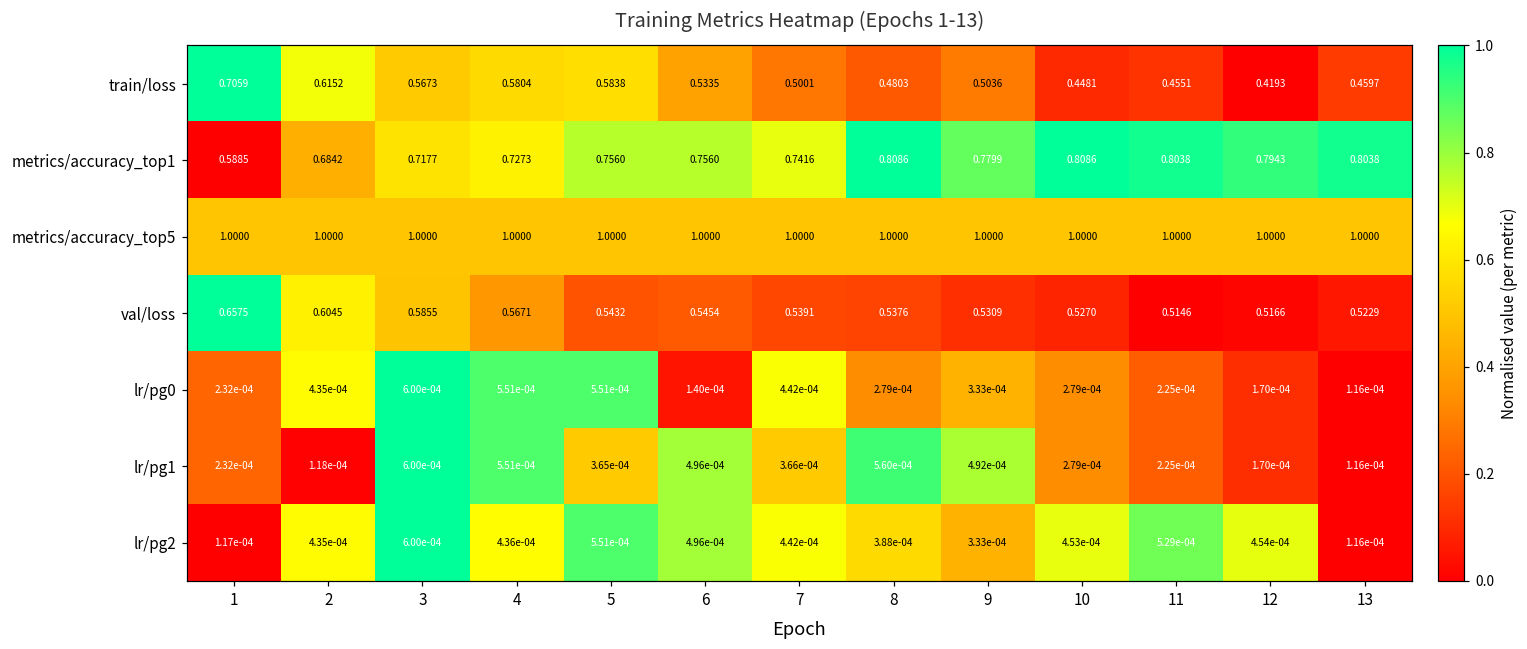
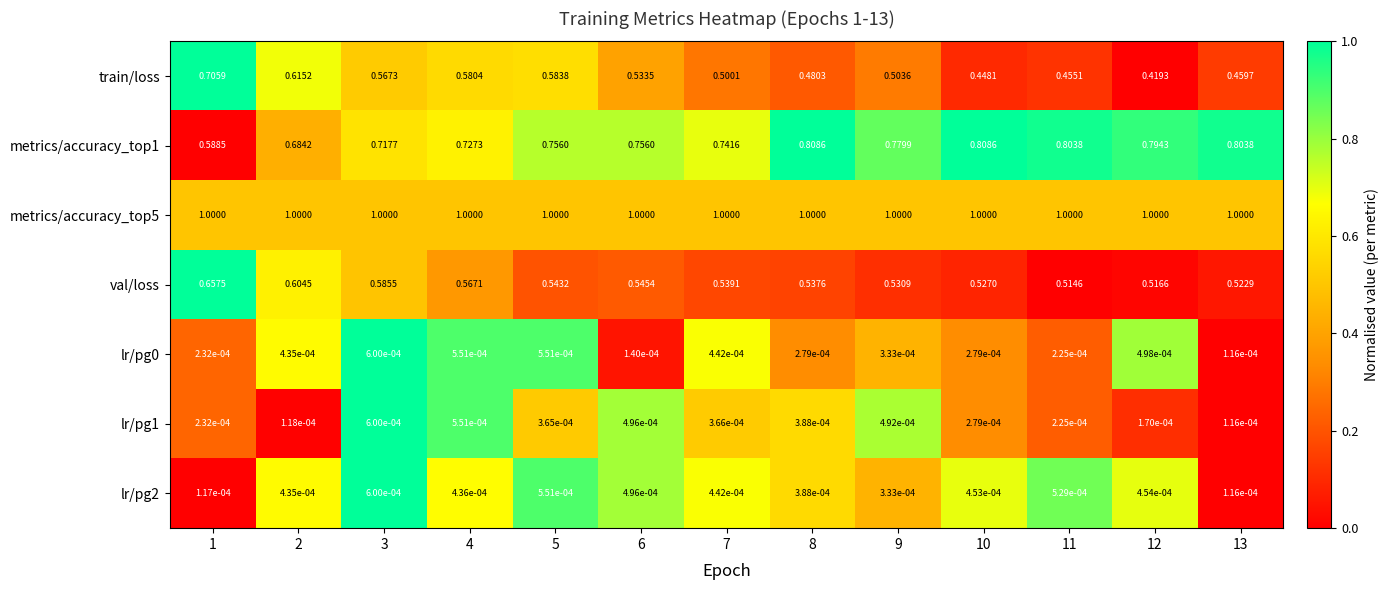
  {
    "train/loss": {
      "1": "0.7059",
      "2": "0.6152",
      "3": "0.5673",
      "4": "0.5804",
      "5": "0.5838",
      "6": "0.5335",
      "7": "0.5001",
      "8": "0.4803",
      "9": "0.5036",
      "10": "0.4481",
      "11": "0.4551",
      "12": "0.4193",
      "13": "0.4597"
    },
    "metrics/accuracy_top1": {
      "1": "0.5885",
      "2": "0.6842",
      "3": "0.7177",
      "4": "0.7273",
      "5": "0.7560",
      "6": "0.7560",
      "7": "0.7416",
      "8": "0.8086",
      "9": "0.7799",
      "10": "0.8086",
      "11": "0.8038",
      "12": "0.7943",
      "13": "0.8038"
    },
    "metrics/accuracy_top5": {
      "1": "1.0000",
      "2": "1.0000",
      "3": "1.0000",
      "4": "1.0000",
      "5": "1.0000",
      "6": "1.0000",
      "7": "1.0000",
      "8": "1.0000",
      "9": "1.0000",
      "10": "1.0000",
      "11": "1.0000",
      "12": "1.0000",
      "13": "1.0000"
    },
    "val/loss": {
      "1": "0.6575",
      "2": "0.6045",
      "3": "0.5855",
      "4": "0.5671",
      "5": "0.5432",
      "6": "0.5454",
      "7": "0.5391",
      "8": "0.5376",
      "9": "0.5309",
      "10": "0.5270",
      "11": "0.5146",
      "12": "0.5166",
      "13": "0.5229"
    },
    "lr/pg0": {
      "1": "2.32e-04",
      "2": "4.35e-04",
      "3": "6.00e-04",
      "4": "5.51e-04",
      "5": "5.51e-04",
      "6": "1.40e-04",
      "7": "4.42e-04",
      "8": "2.79e-04",
      "9": "3.33e-04",
      "10": "2.79e-04",
      "11": "2.25e-04",
-     "12": "1.70e-04",
+     "12": "4.98e-04",
      "13": "1.16e-04"
    },
    "lr/pg1": {
      "1": "2.32e-04",
      "2": "1.18e-04",
      "3": "6.00e-04",
      "4": "5.51e-04",
      "5": "3.65e-04",
      "6": "4.96e-04",
      "7": "3.66e-04",
-     "8": "5.60e-04",
+     "8": "3.88e-04",
      "9": "4.92e-04",
      "10": "2.79e-04",
      "11": "2.25e-04",
      "12": "1.70e-04",
      "13": "1.16e-04"
    },
    "lr/pg2": {
      "1": "1.17e-04",
      "2": "4.35e-04",
      "3": "6.00e-04",
      "4": "4.36e-04",
      "5": "5.51e-04",
      "6": "4.96e-04",
      "7": "4.42e-04",
      "8": "3.88e-04",
      "9": "3.33e-04",
      "10": "4.53e-04",
      "11": "5.29e-04",
      "12": "4.54e-04",
      "13": "1.16e-04"
    }
  }
